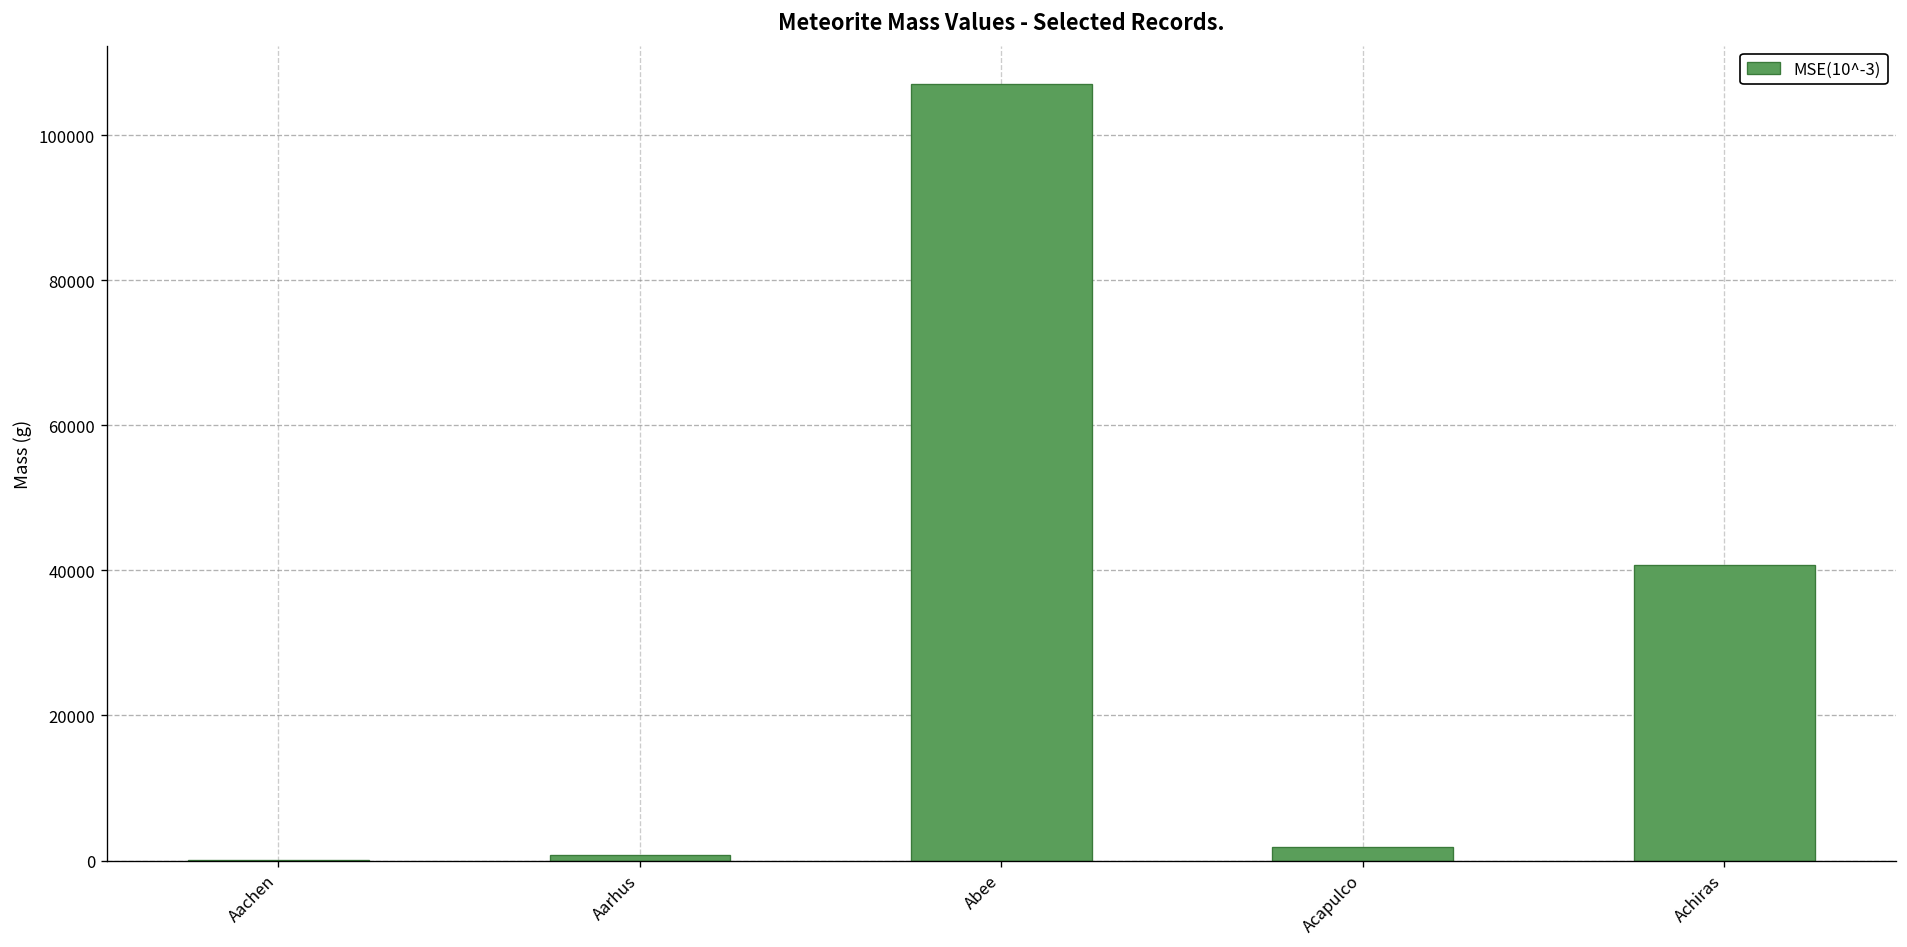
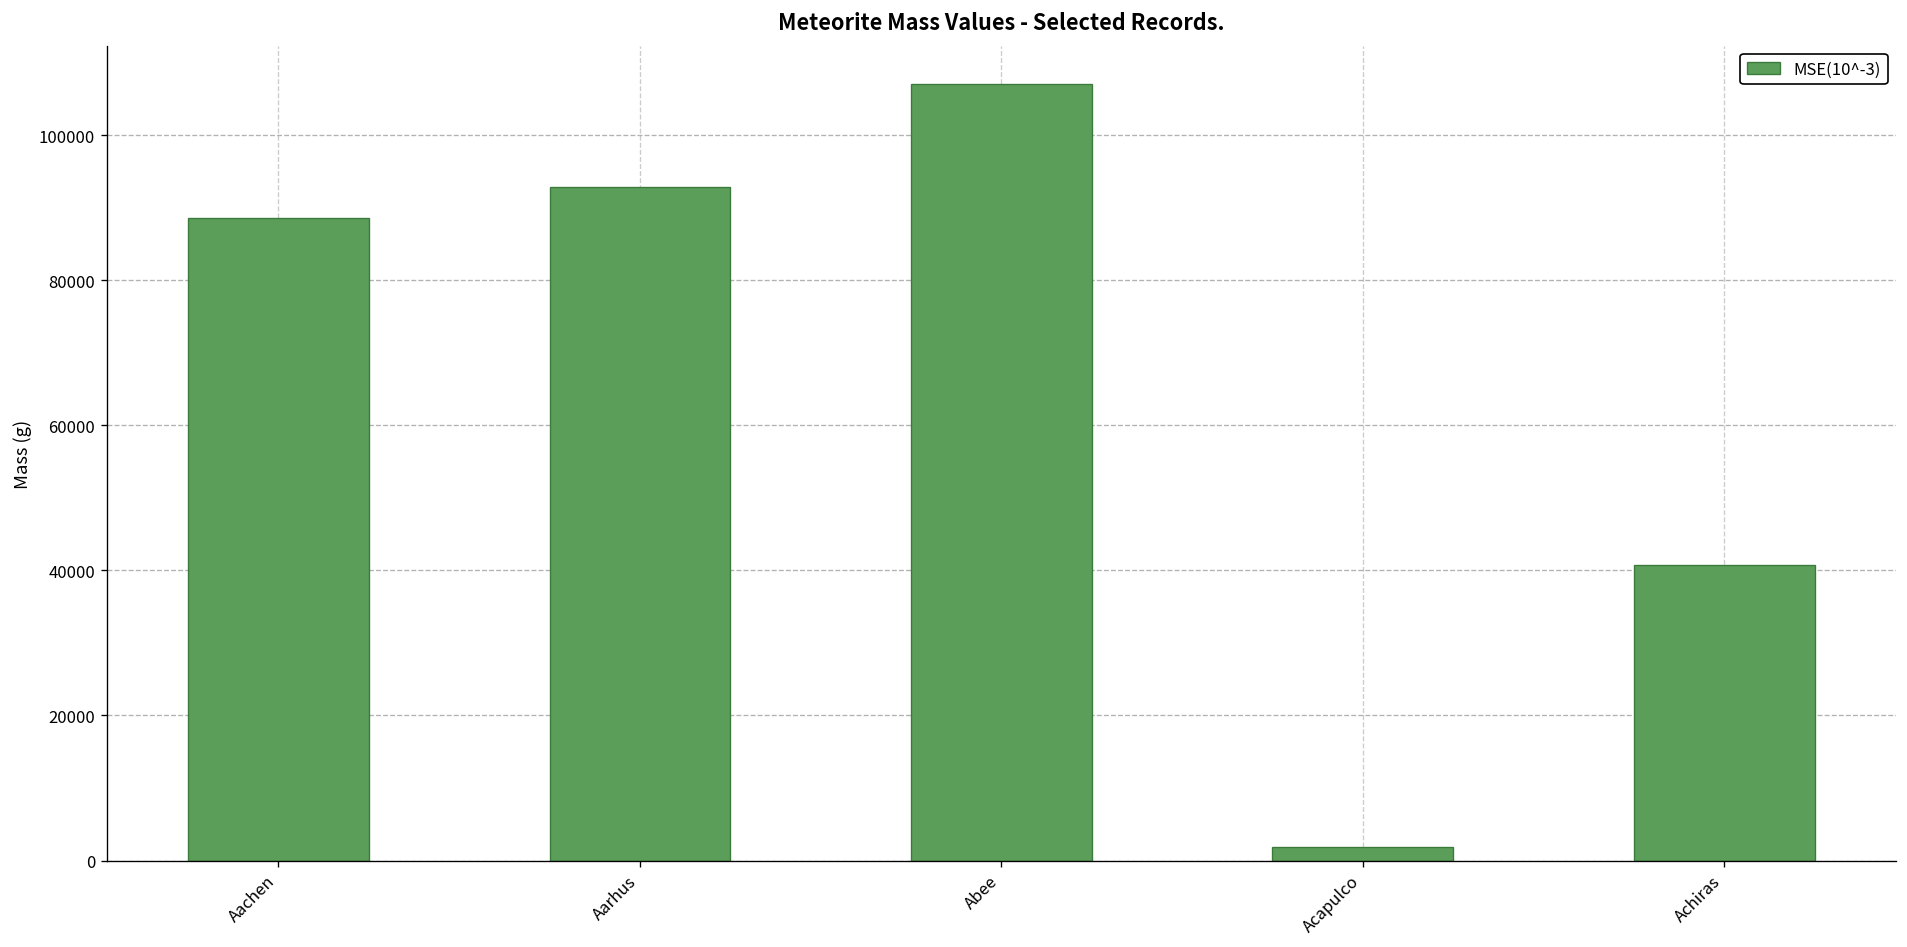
  {
-   "Aachen": 0,
-   "Aarhus": 1000,
+   "Aachen": 89000,
+   "Aarhus": 93000,
    "Abee": 107000,
    "Acapulco": 2000,
    "Achiras": 41000
  }
